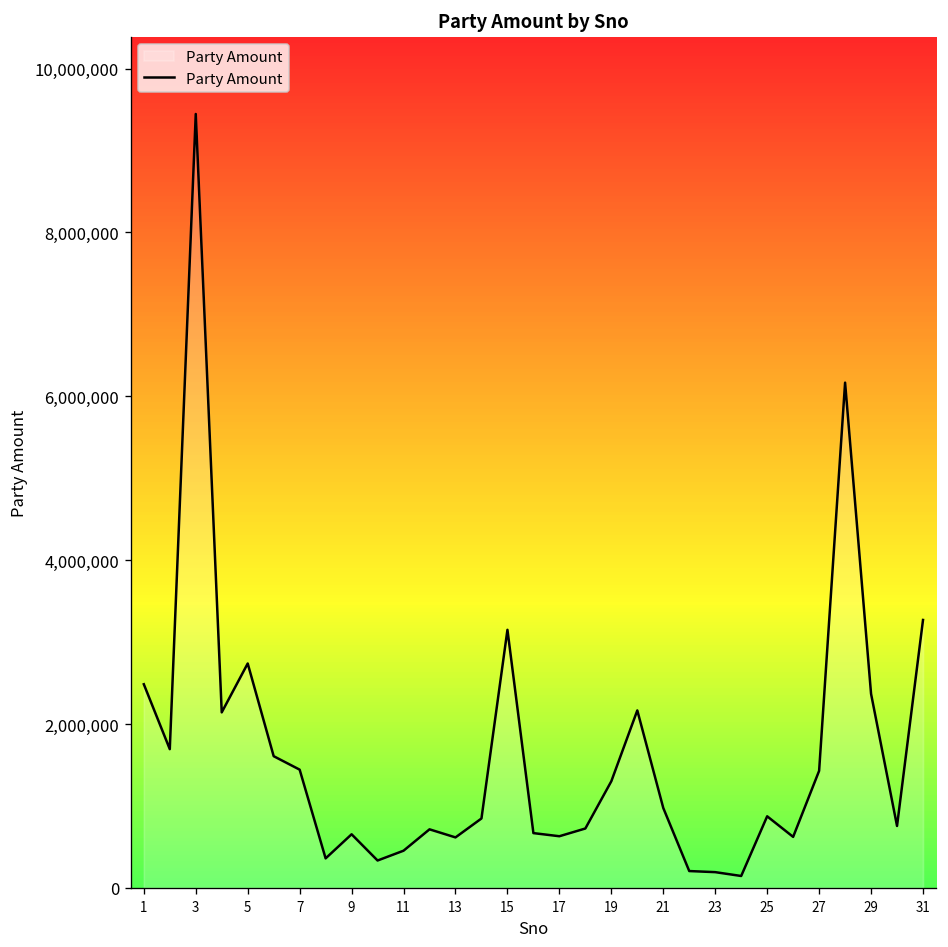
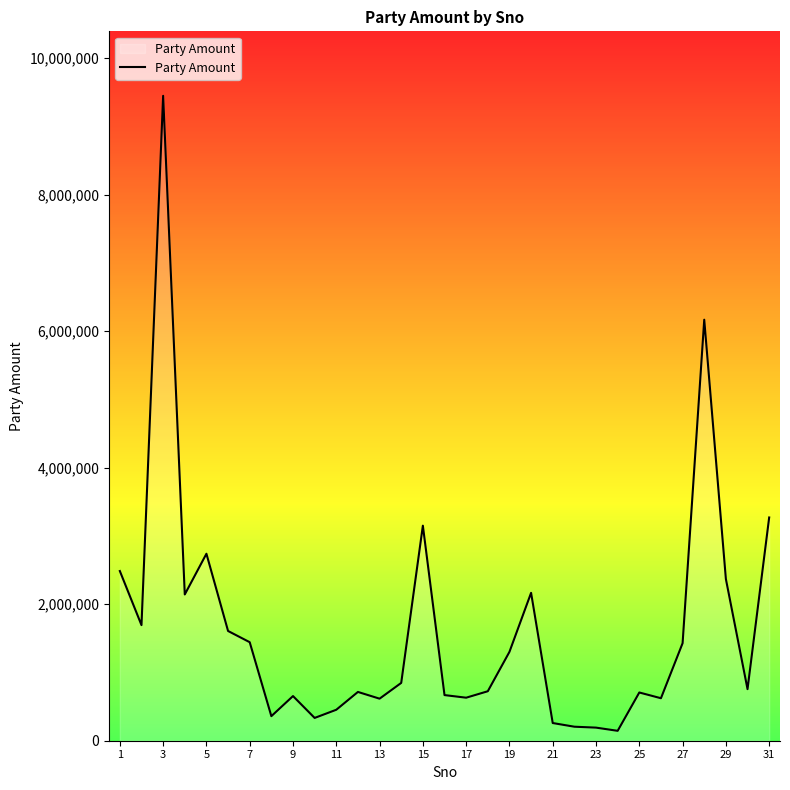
  {
    "1": "2,500,000",
    "3": "9,400,000",
    "5": "2,700,000",
    "7": "1,400,000",
    "9": "700,000",
    "11": "500,000",
    "13": "600,000",
    "15": "3,100,000",
    "17": "600,000",
    "19": "1,300,000",
-   "21": "1,000,000",
+   "21": "300,000",
    "23": "200,000",
-   "25": "900,000",
+   "25": "700,000",
    "27": "1,400,000",
    "29": "2,400,000",
    "31": "3,300,000"
  }
